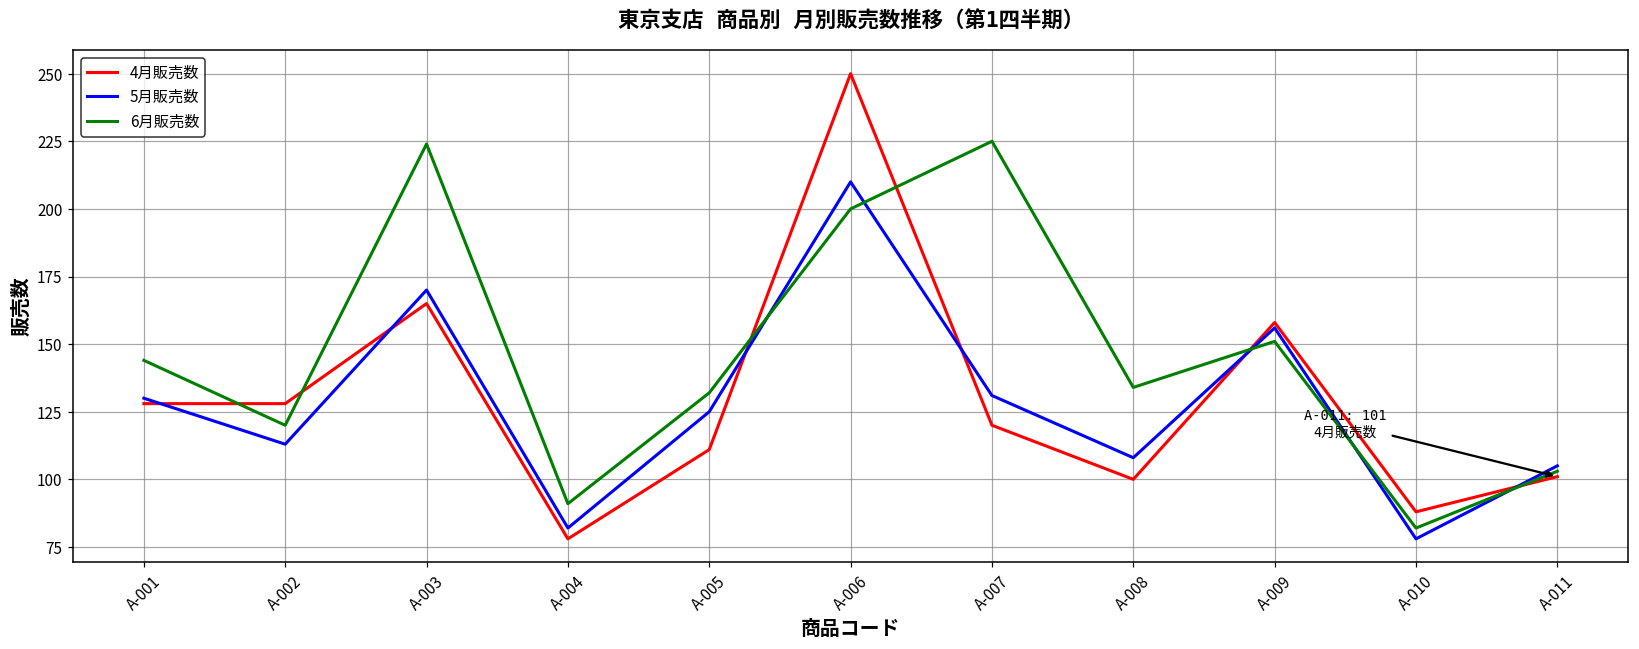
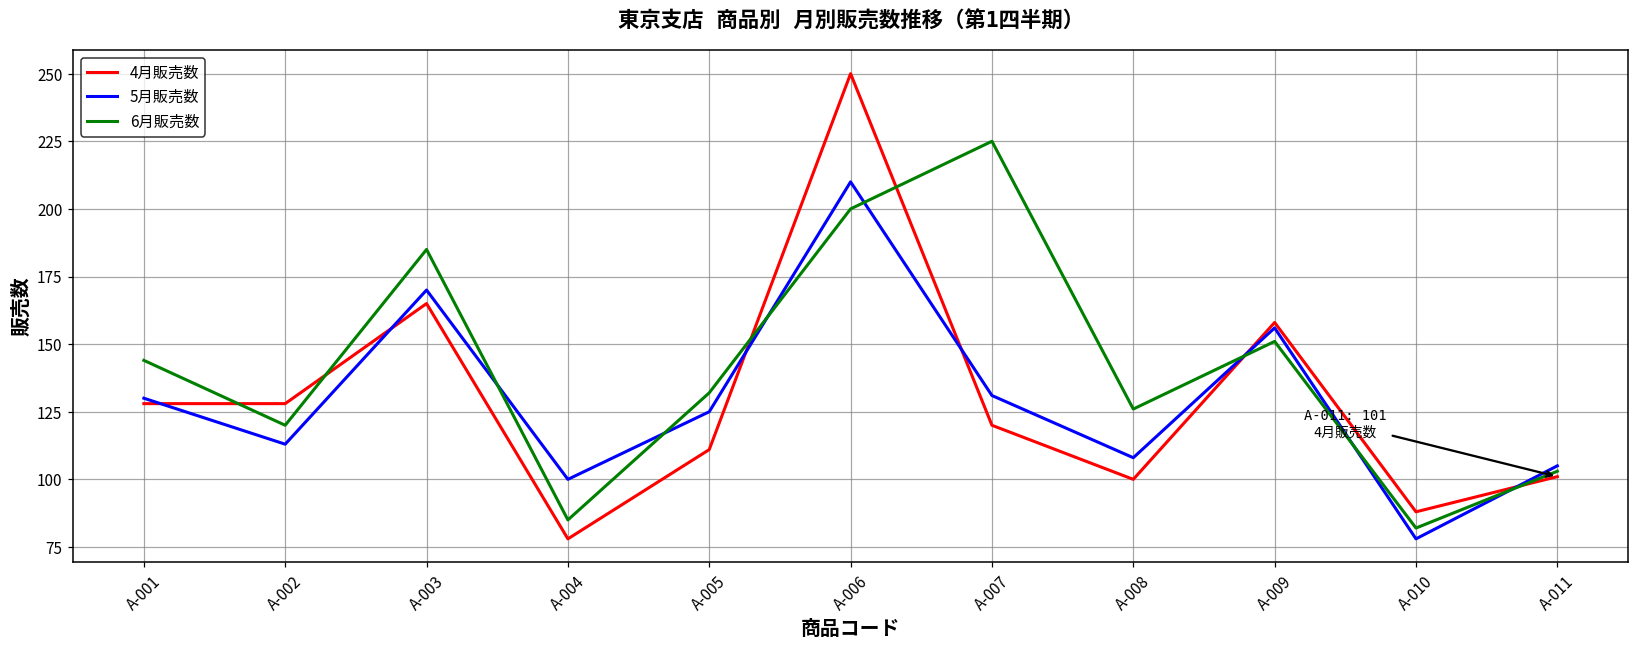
  {
    "4月販売数": {
      "A-011": 101
    },
    "5月販売数": {
      "A-001": 130,
      "A-002": 113,
      "A-003": 170,
-     "A-004": 82,
+     "A-004": 100,
      "A-005": 125,
      "A-006": 210,
      "A-007": 131,
      "A-008": 108,
      "A-009": 156,
      "A-010": 78
    },
    "6月販売数": {
      "A-001": 144,
      "A-002": 120,
-     "A-003": 224,
-     "A-004": 91,
+     "A-003": 185,
+     "A-004": 85,
      "A-005": 132,
      "A-006": 200,
      "A-007": 225,
-     "A-008": 134,
+     "A-008": 126,
      "A-009": 151,
      "A-010": 82
    }
  }
